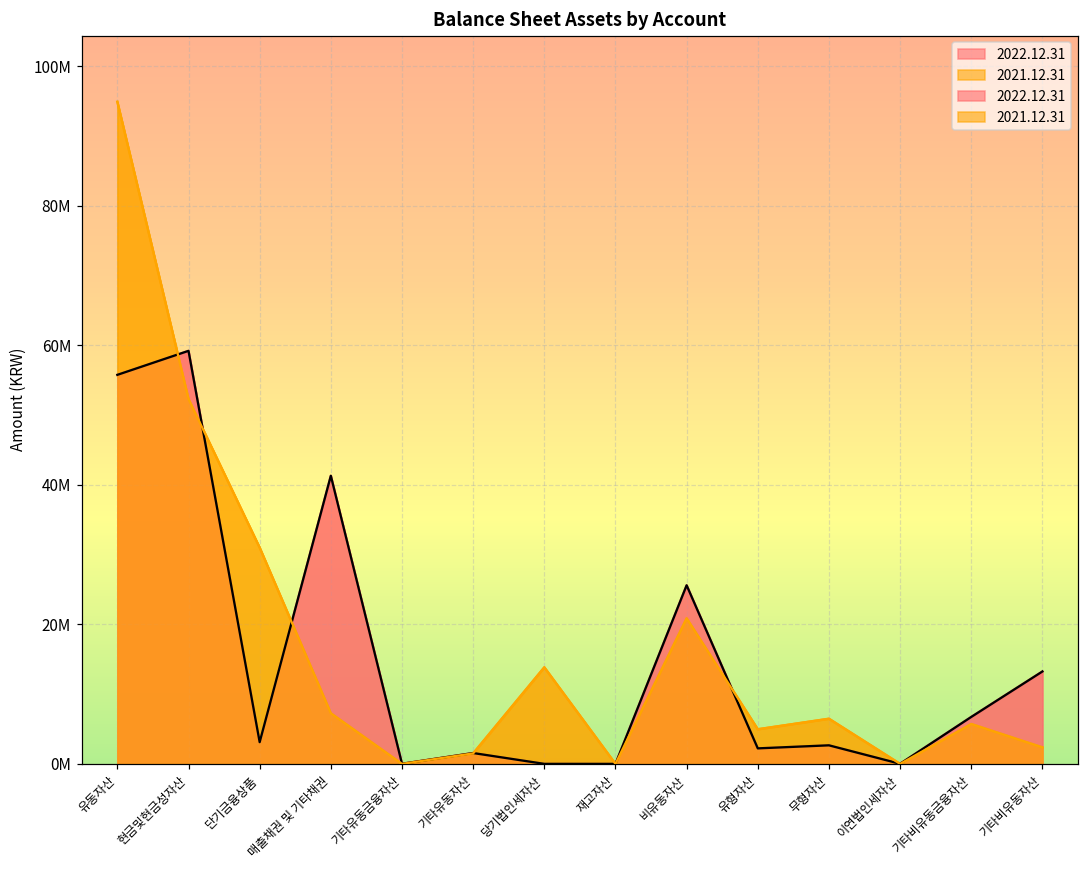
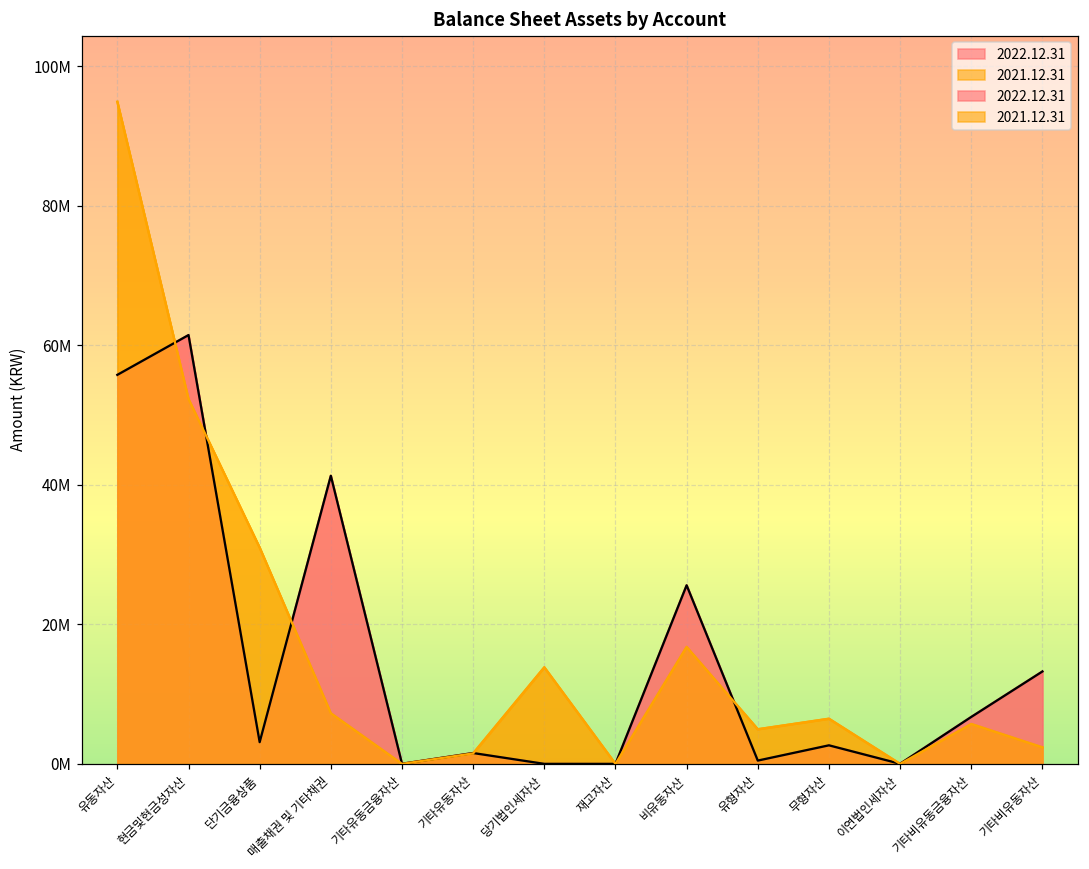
  {
    "2022.12.31": {
      "유동자산": 56000000,
-     "현금및현금성자산": 59000000,
+     "현금및현금성자산": 61000000,
      "단기금융상품": 3000000,
      "매출채권 및 기타채권": 41000000,
      "당기법인세자산": 0,
      "비유동자산": 26000000,
-     "유형자산": 2000000,
+     "유형자산": 0,
      "무형자산": 3000000,
      "기타비유동금융자산": 7000000,
      "기타비유동자산": 13000000
    },
    "2021.12.31": {
      "유동자산": 95000000,
      "현금및현금성자산": 52000000,
      "단기금융상품": 31000000,
      "매출채권 및 기타채권": 7000000,
      "당기법인세자산": 14000000,
-     "비유동자산": 21000000,
+     "비유동자산": 17000000,
      "유형자산": 5000000,
      "무형자산": 6000000,
      "기타비유동금융자산": 6000000,
      "기타비유동자산": 2000000
    }
  }
